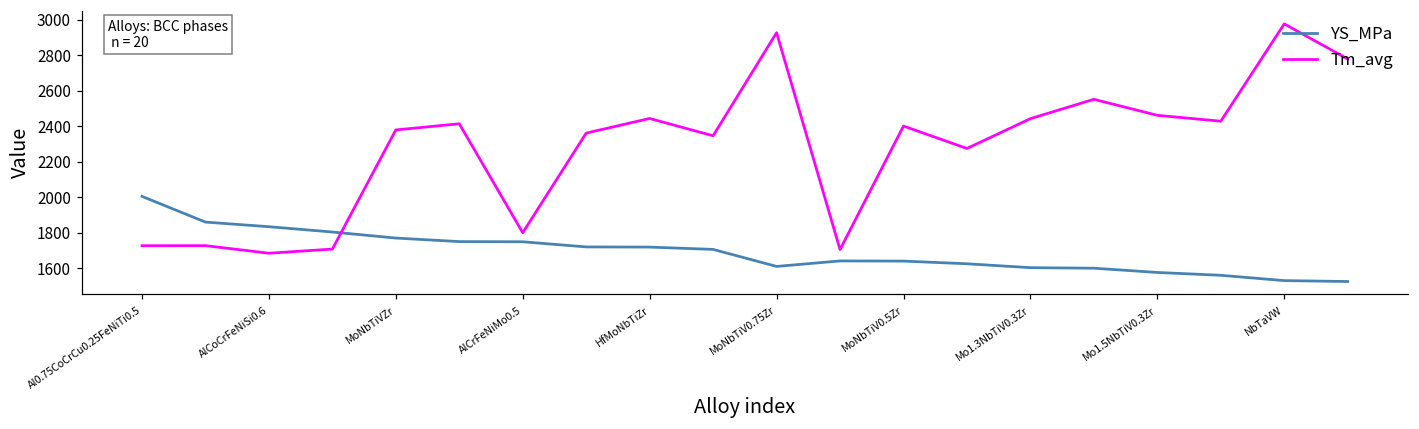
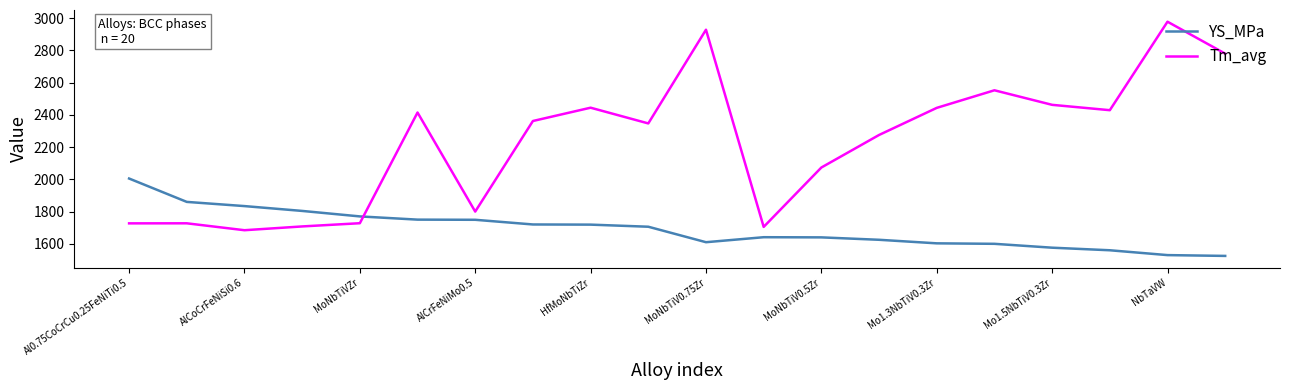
  {
    "YS_MPa": {
      "Al0.75CoCrCu0.25FeNiTi0.5": 2010,
      "AlCoCrFeNiSi0.6": 1830,
      "MoNbTiVZr": 1770,
      "AlCrFeNiMo0.5": 1750,
      "HfMoNbTiZr": 1720,
      "MoNbTiV0.75Zr": 1610,
      "MoNbTiV0.5Zr": 1640,
      "Mo1.3NbTiV0.3Zr": 1600,
      "Mo1.5NbTiV0.3Zr": 1580,
      "NbTaVW": 1530
    },
    "Tm_avg": {
      "Al0.75CoCrCu0.25FeNiTi0.5": 1730,
      "AlCoCrFeNiSi0.6": 1680,
-     "MoNbTiVZr": 2380,
+     "MoNbTiVZr": 1730,
      "AlCrFeNiMo0.5": 1800,
      "HfMoNbTiZr": 2440,
      "MoNbTiV0.75Zr": 2930,
-     "MoNbTiV0.5Zr": 2400,
+     "MoNbTiV0.5Zr": 2070,
      "Mo1.3NbTiV0.3Zr": 2440,
      "Mo1.5NbTiV0.3Zr": 2460,
      "NbTaVW": 2980
    }
  }
